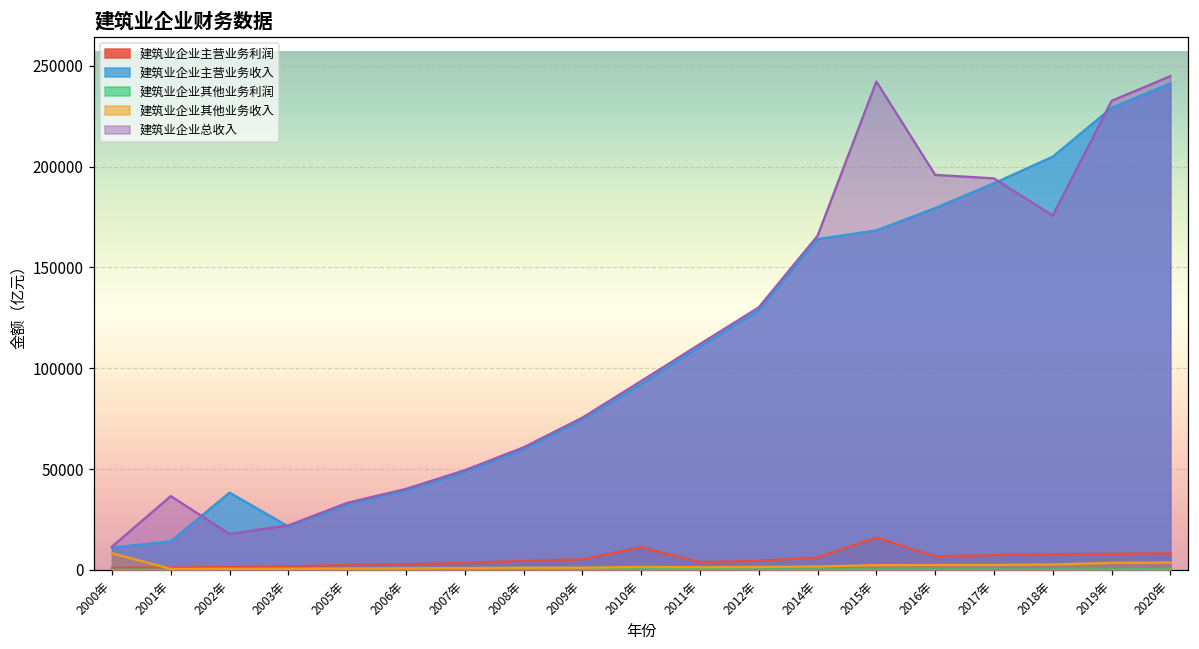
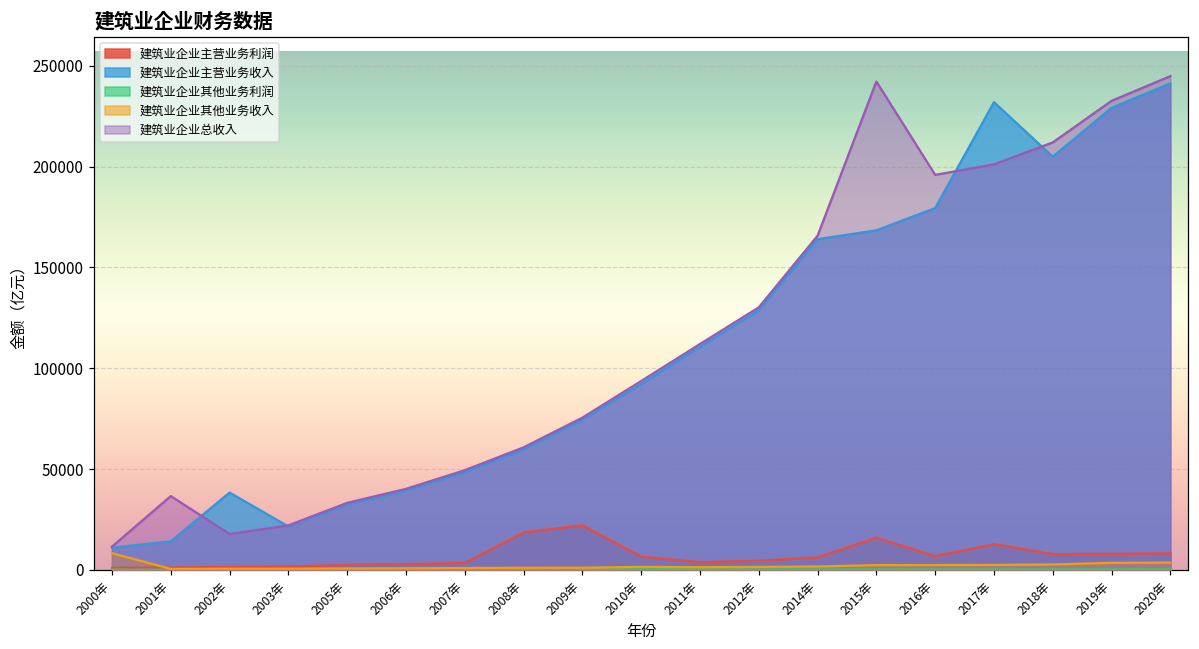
  {
    "建筑业企业主营业务利润": {
      "2005年": 2000,
      "2006年": 3000,
      "2007年": 3000,
-     "2008年": 4000,
-     "2009年": 5000,
-     "2010年": 11000,
+     "2008年": 19000,
+     "2009年": 22000,
+     "2010年": 7000,
      "2011年": 4000,
      "2012年": 4000,
      "2014年": 6000,
      "2015年": 16000,
      "2016年": 7000,
-     "2017年": 7000,
+     "2017年": 13000,
      "2018年": 8000,
      "2019年": 8000,
      "2020年": 8000
    },
    "建筑业企业主营业务收入": {
      "2001年": 14000,
      "2002年": 38000,
      "2010年": 92000,
      "2012年": 129000,
      "2014年": 164000,
      "2015年": 168000,
      "2016年": 179000,
-     "2017年": 192000,
+     "2017年": 232000,
      "2018年": 205000,
      "2019年": 229000,
      "2020年": 241000
    },
    "建筑业企业其他业务利润": {
      "2014年": 0,
      "2015年": 0,
      "2016年": 0,
      "2017年": 0,
      "2018年": 0,
      "2019年": 0,
      "2020年": 0
    },
    "建筑业企业其他业务收入": {
      "2000年": 8000,
      "2014年": 2000,
      "2015年": 2000,
      "2016年": 2000,
      "2017年": 2000,
      "2018年": 3000,
      "2019年": 3000,
      "2020年": 4000
    },
    "建筑业企业总收入": {
      "2001年": 37000,
      "2002年": 18000,
      "2010年": 94000,
      "2012年": 130000,
      "2014年": 166000,
      "2015年": 242000,
      "2016年": 196000,
-     "2017年": 194000,
-     "2018年": 176000,
+     "2017年": 201000,
+     "2018年": 212000,
      "2019年": 233000,
      "2020年": 245000
    }
  }
